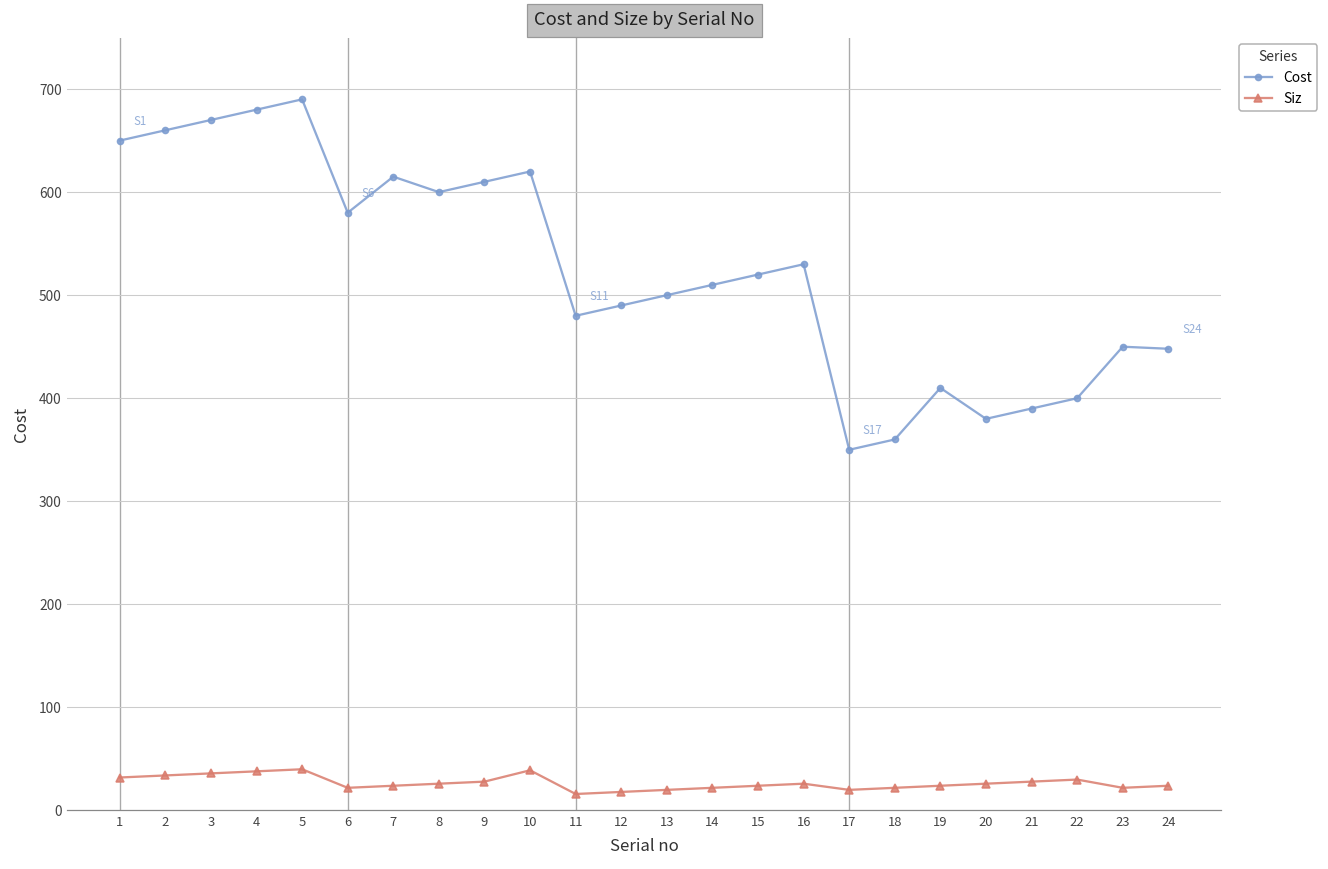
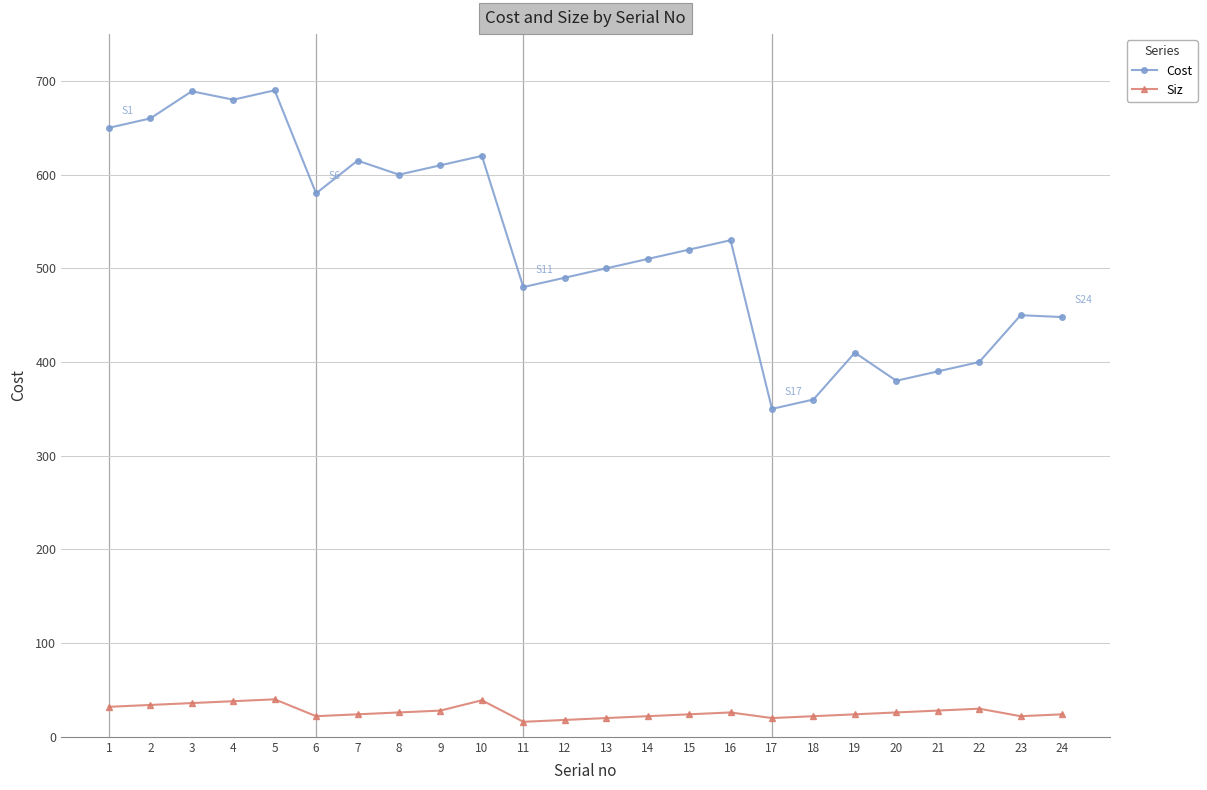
  {
    "Cost": {
      "1": 650,
      "2": 660,
-     "3": 670,
+     "3": 690,
      "4": 680,
      "5": 690,
      "6": 580,
      "7": 620,
      "8": 600,
      "9": 610,
      "10": 620,
      "11": 480,
      "12": 490,
      "13": 500,
      "14": 510,
      "15": 520,
      "16": 530,
      "17": 350,
      "18": 360,
      "19": 410,
      "20": 380,
      "21": 390,
      "22": 400,
      "23": 450,
      "24": 450
    },
    "Siz": {
      "1": 30,
      "2": 30,
      "3": 40,
      "4": 40,
      "5": 40,
      "6": 20,
      "7": 20,
      "8": 30,
      "9": 30,
      "10": 40,
      "11": 20,
      "12": 20,
      "13": 20,
      "14": 20,
      "15": 20,
      "16": 30,
      "17": 20,
      "18": 20,
      "19": 20,
      "20": 30,
      "21": 30,
      "22": 30,
      "23": 20,
      "24": 20
    }
  }
